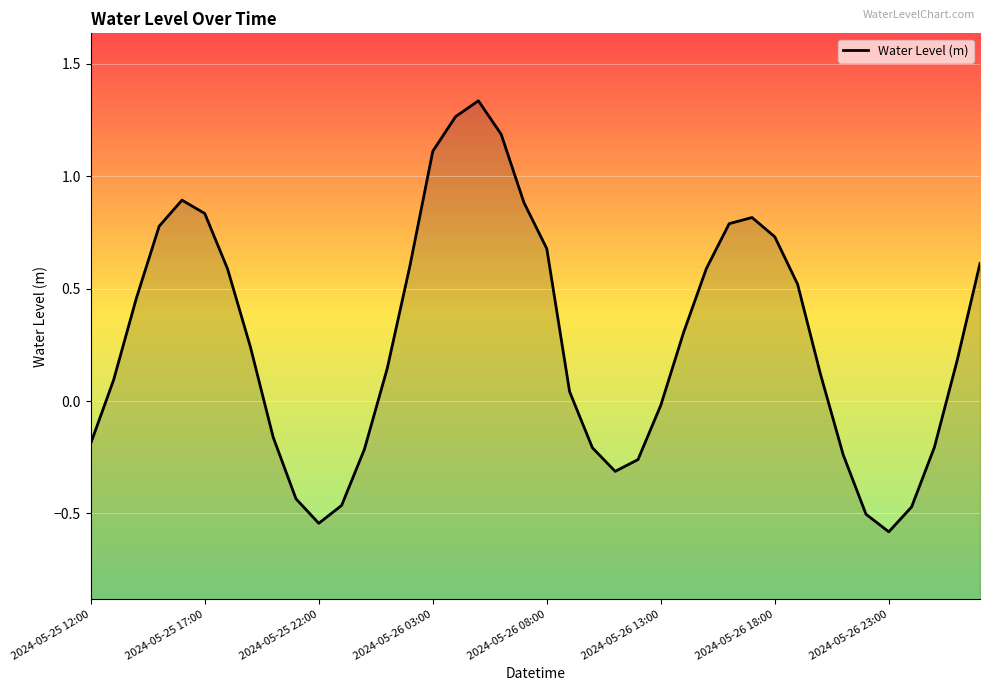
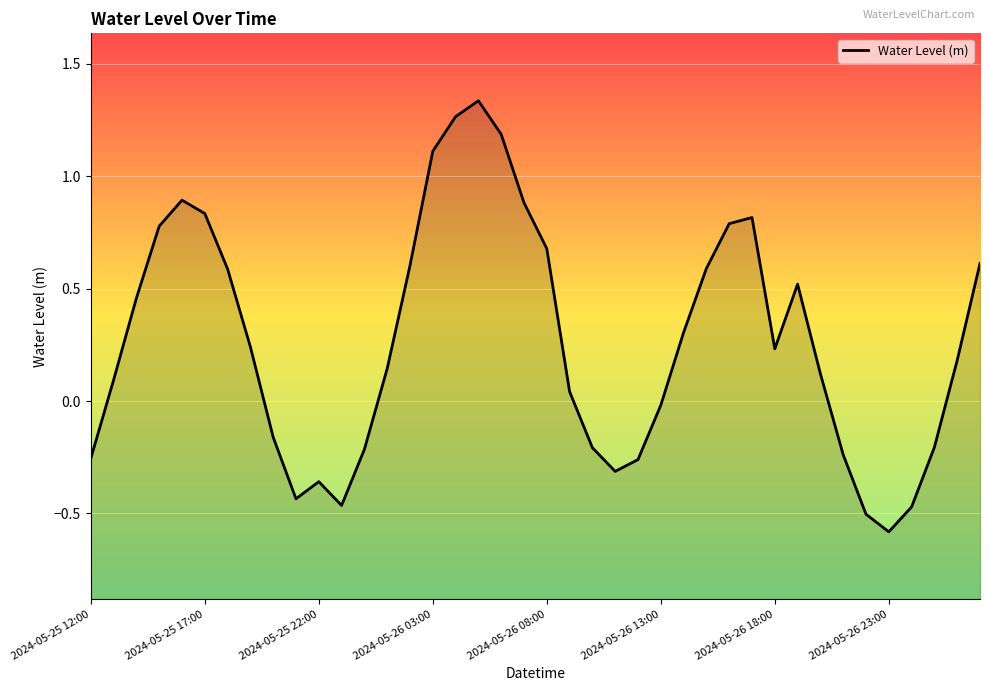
  {
-   "2024-05-25 12:00": -0.19,
+   "2024-05-25 12:00": -0.26,
    "2024-05-25 17:00": 0.83,
-   "2024-05-25 22:00": -0.54,
+   "2024-05-25 22:00": -0.36,
    "2024-05-26 03:00": 1.11,
    "2024-05-26 08:00": 0.68,
    "2024-05-26 13:00": -0.02,
-   "2024-05-26 18:00": 0.73,
+   "2024-05-26 18:00": 0.23,
    "2024-05-26 23:00": -0.58
  }
